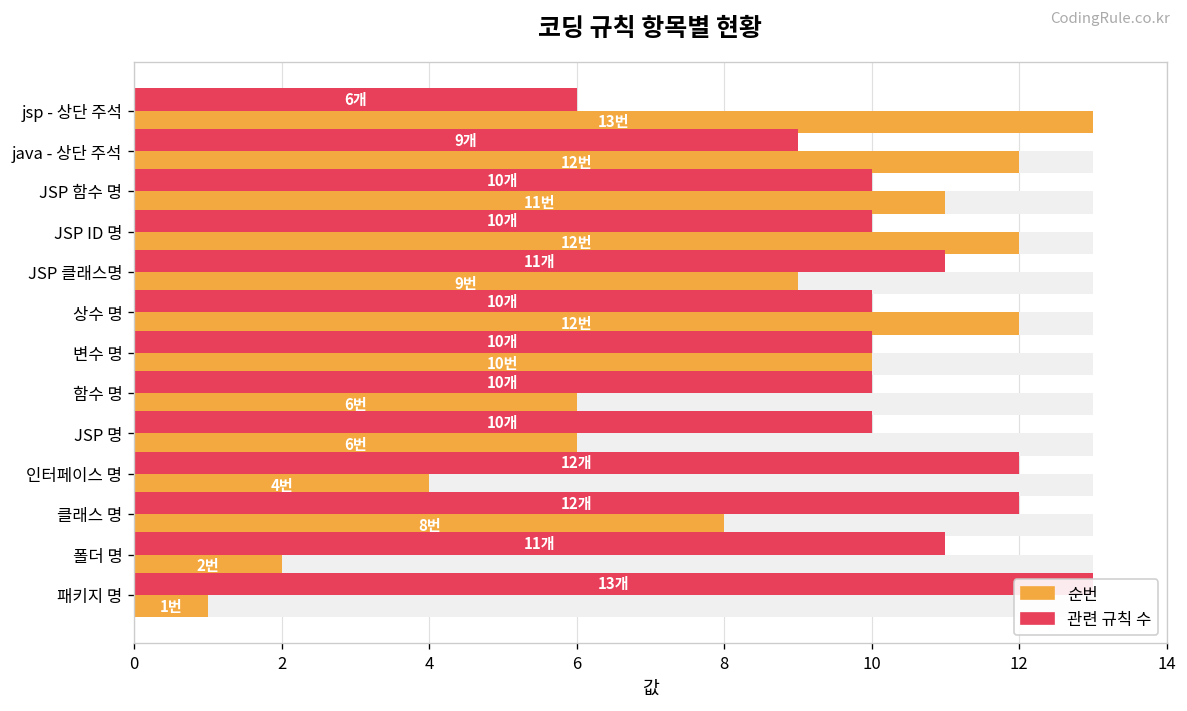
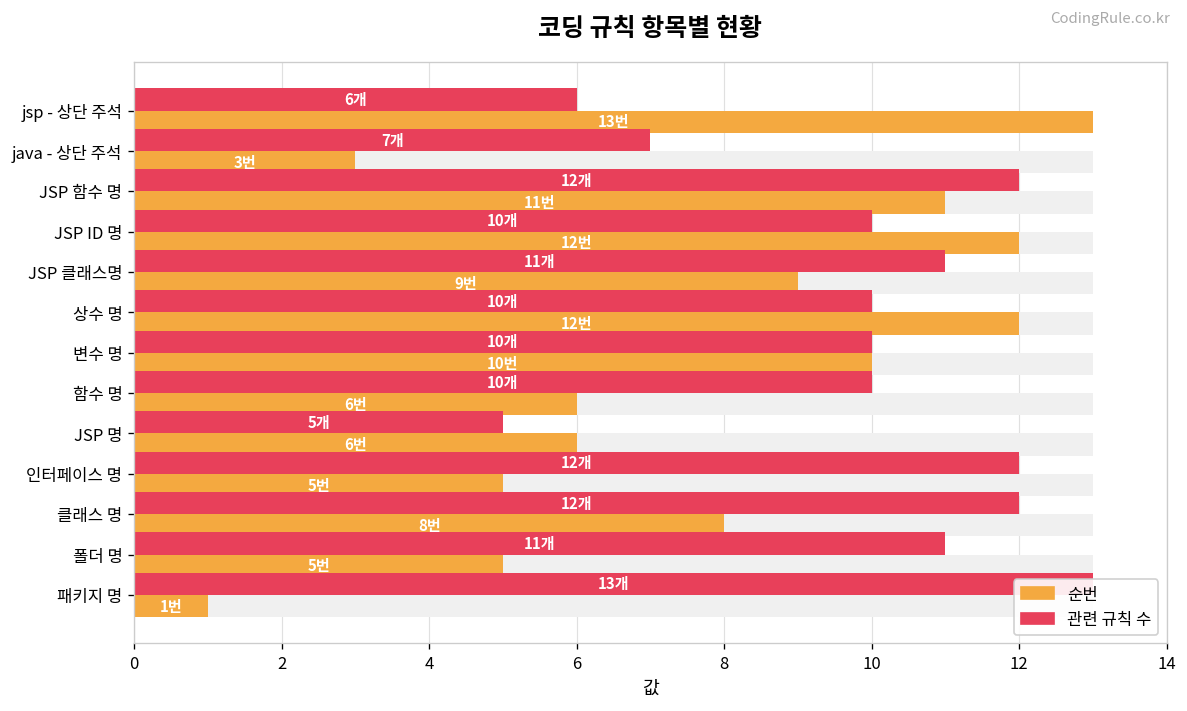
  {
    "순번": {
      "jsp - 상단 주석": "13번",
-     "java - 상단 주석": "12번",
-     "인터페이스 명": "4번",
-     "폴더 명": "2번"
+     "java - 상단 주석": "3번",
+     "인터페이스 명": "5번",
+     "폴더 명": "5번"
    },
    "관련 규칙 수": {
      "jsp - 상단 주석": "6개",
-     "java - 상단 주석": "9개",
-     "JSP 함수 명": "10개",
+     "java - 상단 주석": "7개",
+     "JSP 함수 명": "12개",
      "JSP ID 명": "10개",
      "JSP 클래스명": "11개",
      "상수 명": "10개",
      "변수 명": "10개",
      "함수 명": "10개",
-     "JSP 명": "10개",
+     "JSP 명": "5개",
      "인터페이스 명": "12개",
      "클래스 명": "12개",
      "폴더 명": "11개"
    }
  }
